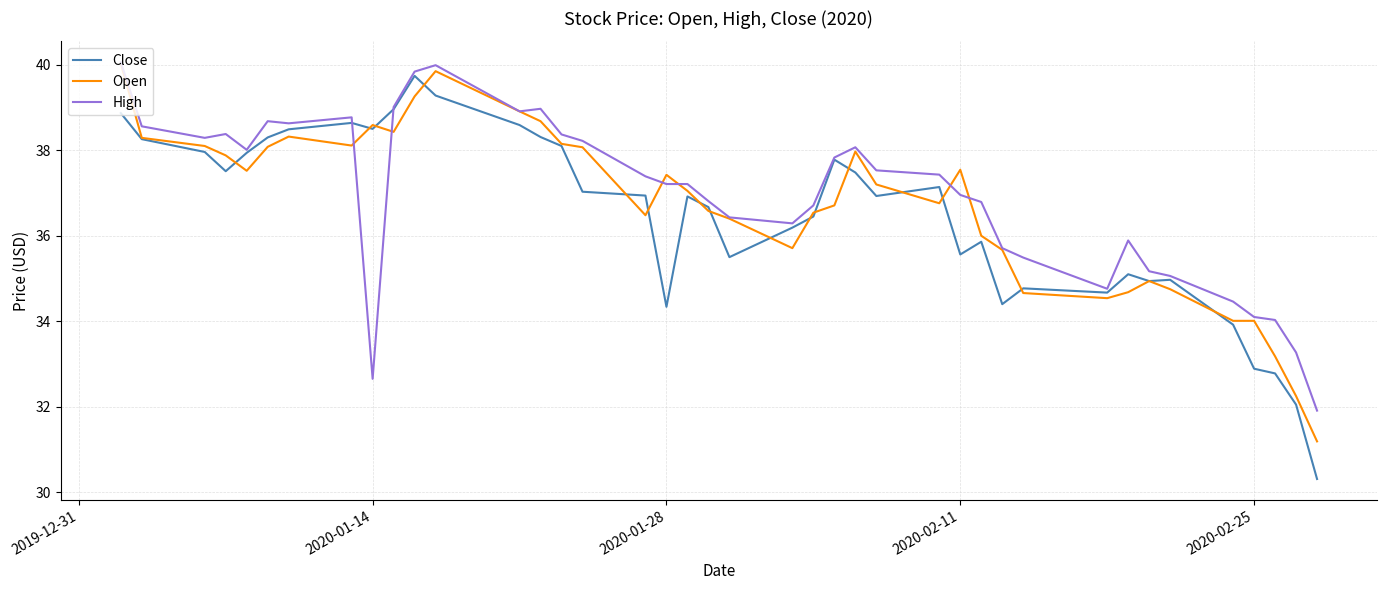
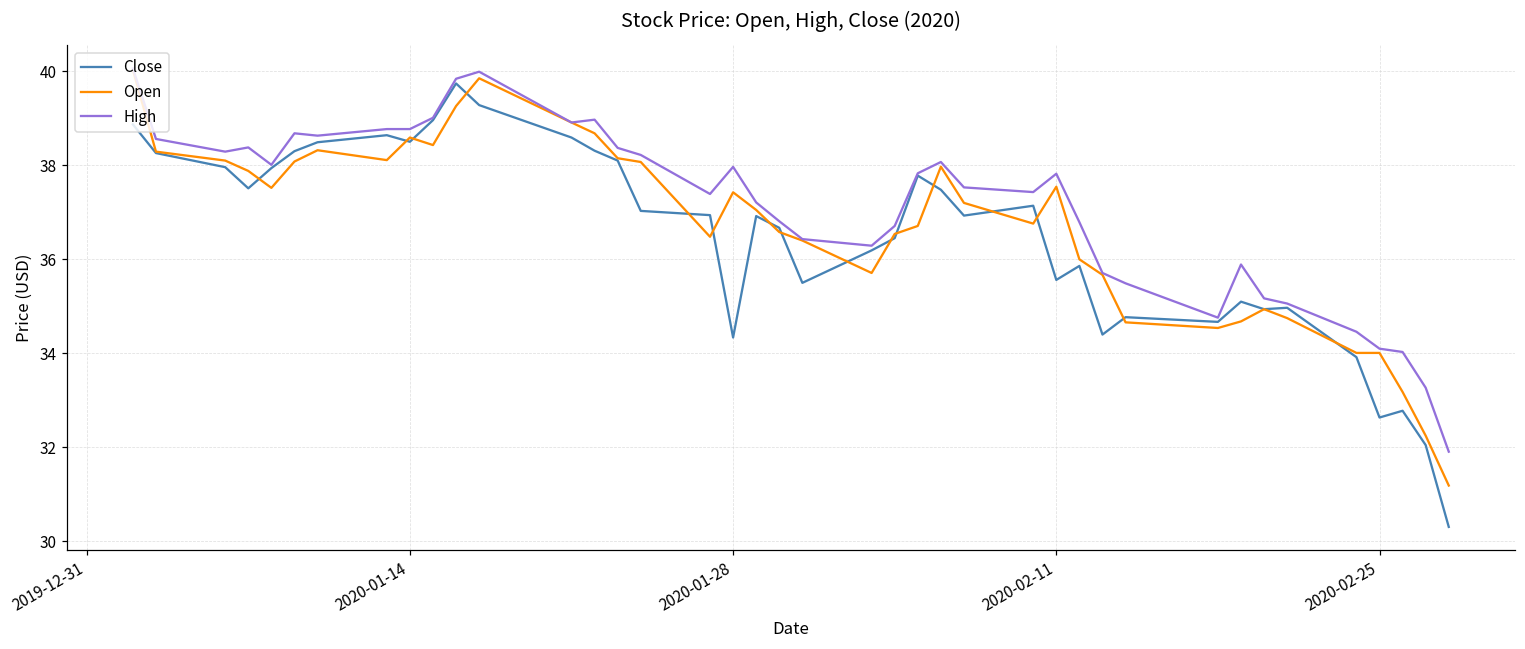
  {
    "Close": {
      "2020-01-14": 38.5,
      "2020-01-28": 34.3,
      "2020-02-11": 35.6,
-     "2020-02-25": 32.9
+     "2020-02-25": 32.6
    },
    "Open": {
      "2020-01-14": 38.6,
      "2020-01-28": 37.4,
      "2020-02-11": 37.5,
      "2020-02-25": 34.0
    },
    "High": {
-     "2020-01-14": 32.7,
-     "2020-01-28": 37.2,
-     "2020-02-11": 37.0,
+     "2020-01-14": 38.8,
+     "2020-01-28": 38.0,
+     "2020-02-11": 37.8,
      "2020-02-25": 34.1
    }
  }
